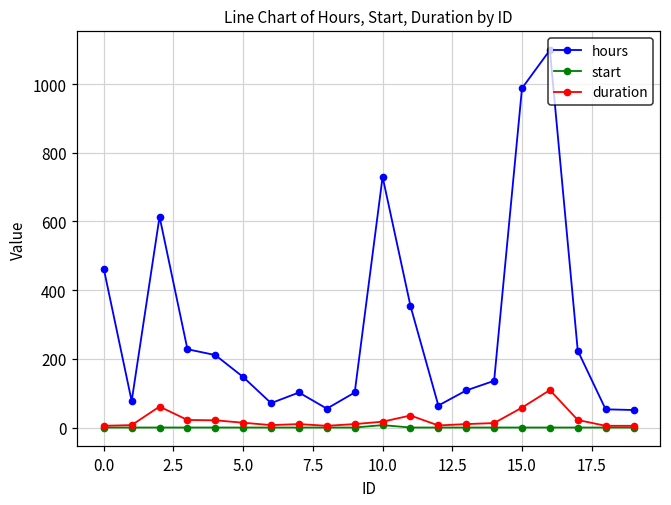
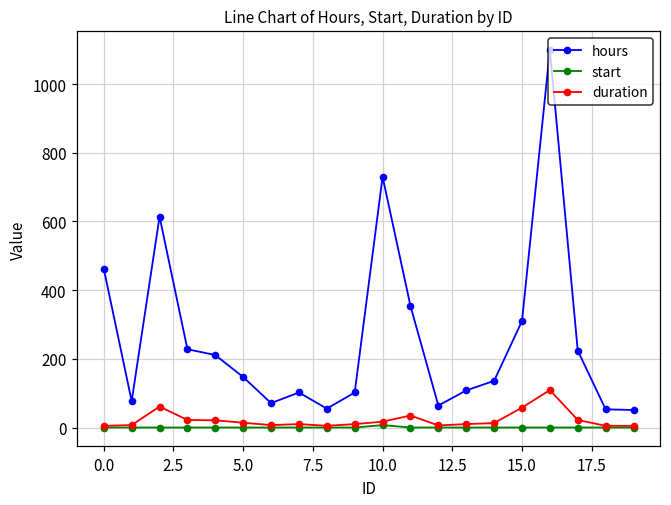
  {
    "hours": {
      "0.0": 460,
      "5.0": 150,
      "10.0": 730,
-     "15.0": 990
+     "15.0": 310
    },
    "start": {
      "5.0": 0,
      "10.0": 10,
      "15.0": 0
    },
    "duration": {
      "5.0": 10,
      "10.0": 20,
      "15.0": 60
    }
  }
